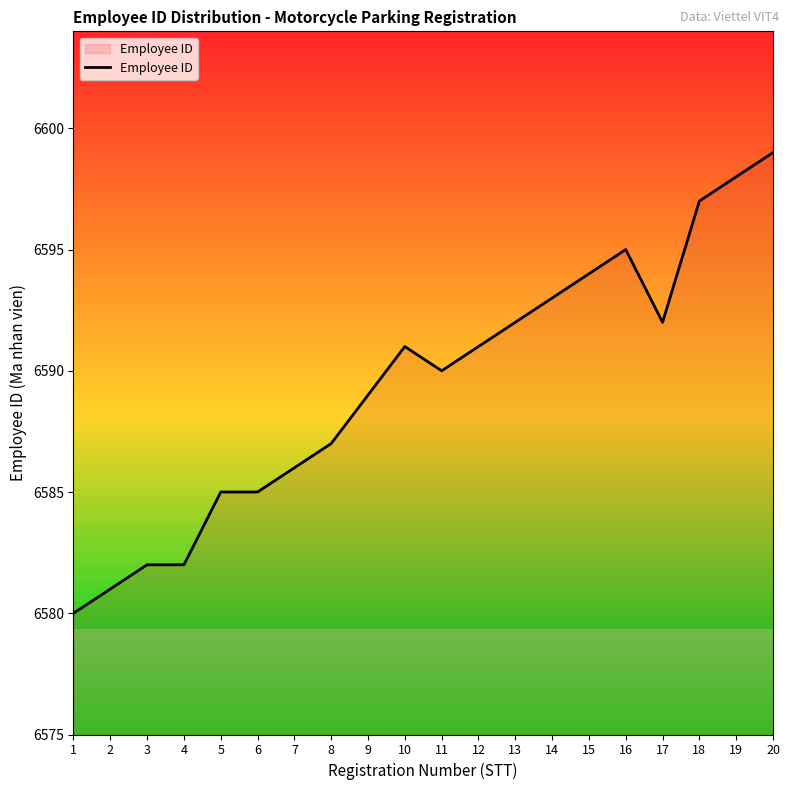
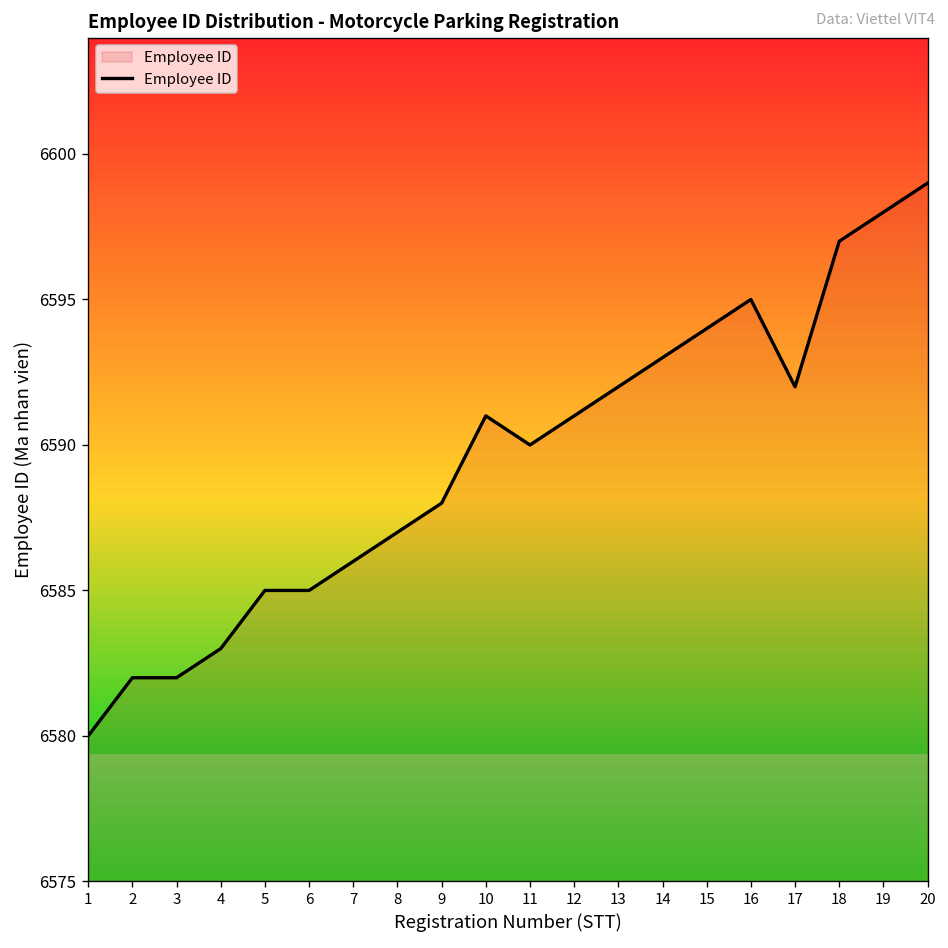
  {
    "1": 6580,
-   "2": 6581,
+   "2": 6582,
    "3": 6582,
-   "4": 6582,
+   "4": 6583,
    "5": 6585,
    "6": 6585,
    "7": 6586,
    "8": 6587,
-   "9": 6589,
+   "9": 6588,
    "10": 6591,
    "11": 6590,
    "12": 6591,
    "13": 6592,
    "14": 6593,
    "15": 6594,
    "16": 6595,
    "17": 6592,
    "18": 6597,
    "19": 6598,
    "20": 6599
  }
